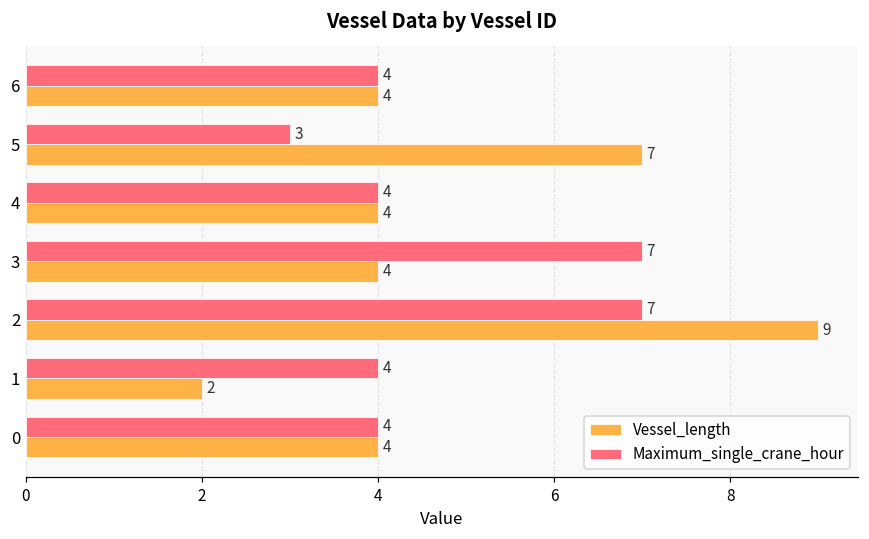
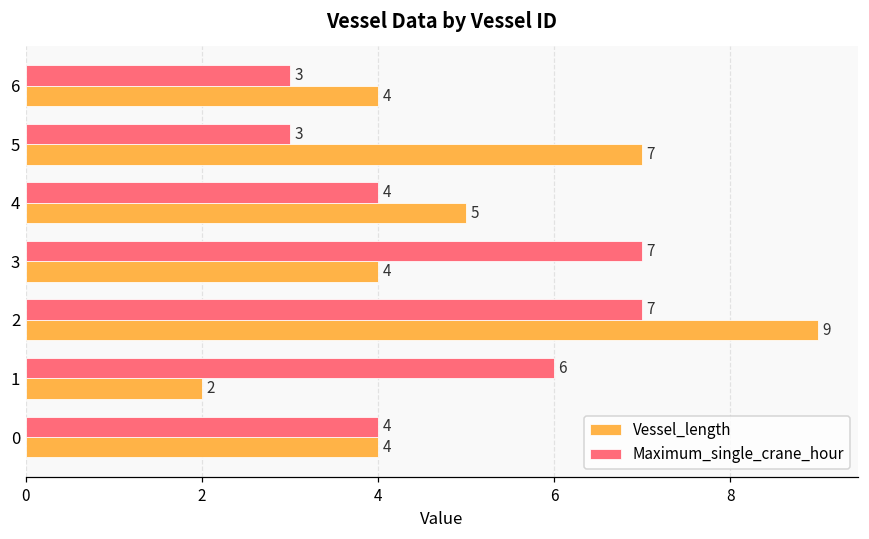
  {
    "Vessel_length": {
      "6": 4,
      "5": 7,
-     "4": 4,
+     "4": 5,
      "3": 4,
      "2": 9,
      "1": 2,
      "0": 4
    },
    "Maximum_single_crane_hour": {
-     "6": 4,
+     "6": 3,
      "5": 3,
      "4": 4,
      "3": 7,
      "2": 7,
-     "1": 4,
+     "1": 6,
      "0": 4
    }
  }
